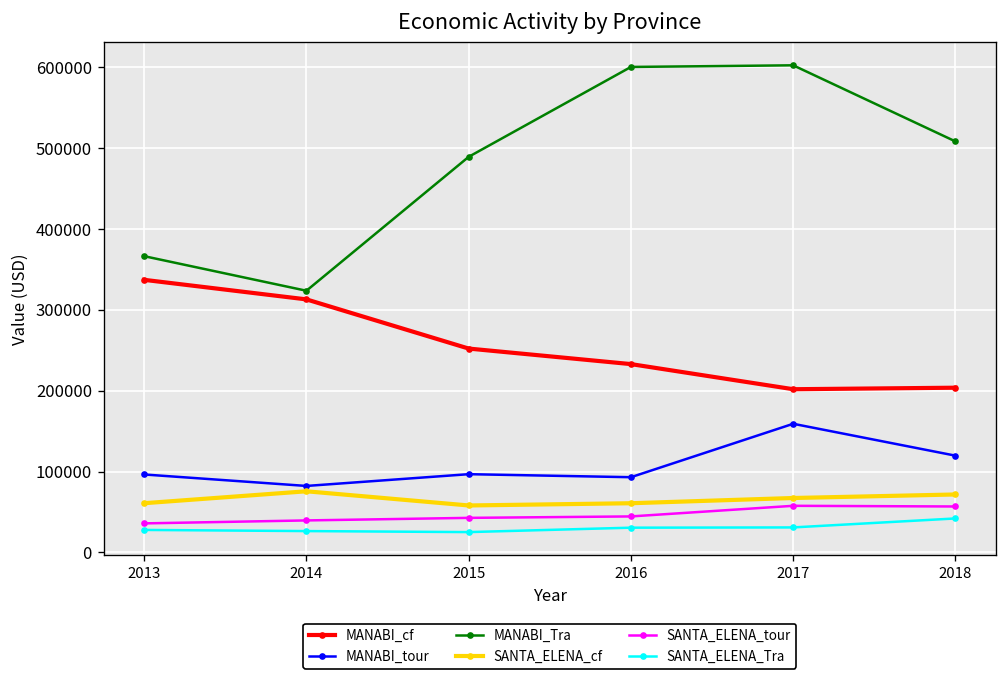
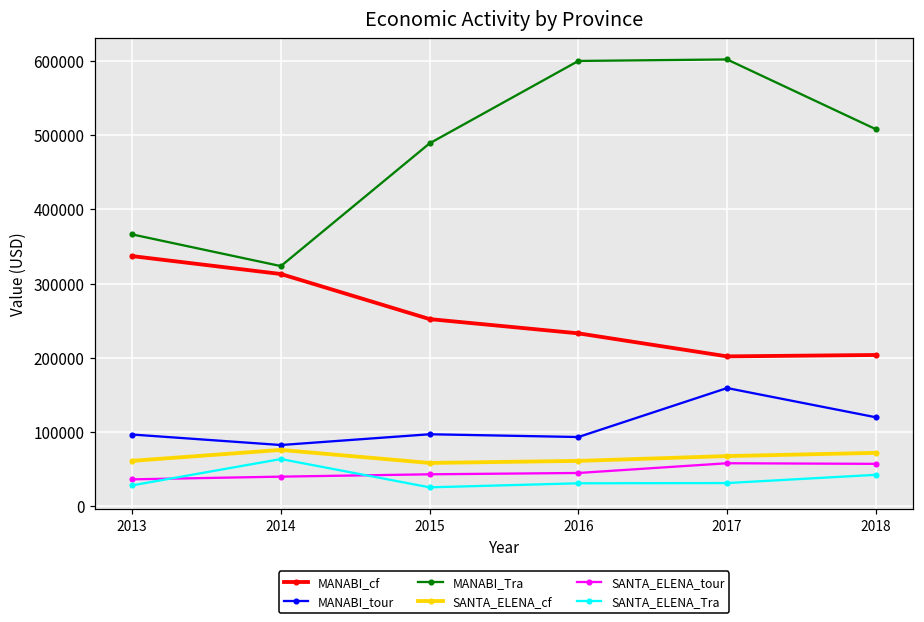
  {
    "MANABI_cf": {
      "2013": 340000,
      "2014": 310000,
      "2015": 250000,
      "2016": 230000,
      "2017": 200000,
      "2018": 200000
    },
    "MANABI_tour": {
      "2013": 100000,
      "2014": 80000,
      "2015": 100000,
      "2016": 90000,
      "2017": 160000,
      "2018": 120000
    },
    "MANABI_Tra": {
      "2013": 370000,
      "2014": 320000,
      "2015": 490000,
      "2016": 600000,
      "2017": 600000,
      "2018": 510000
    },
    "SANTA_ELENA_cf": {
      "2013": 60000,
      "2014": 80000,
      "2015": 60000,
      "2016": 60000,
      "2017": 70000,
      "2018": 70000
    },
    "SANTA_ELENA_tour": {
      "2013": 40000,
      "2014": 40000,
      "2015": 40000,
      "2016": 40000,
      "2017": 60000,
      "2018": 60000
    },
    "SANTA_ELENA_Tra": {
      "2013": 30000,
-     "2014": 30000,
+     "2014": 60000,
      "2015": 30000,
      "2016": 30000,
      "2017": 30000,
      "2018": 40000
    }
  }
